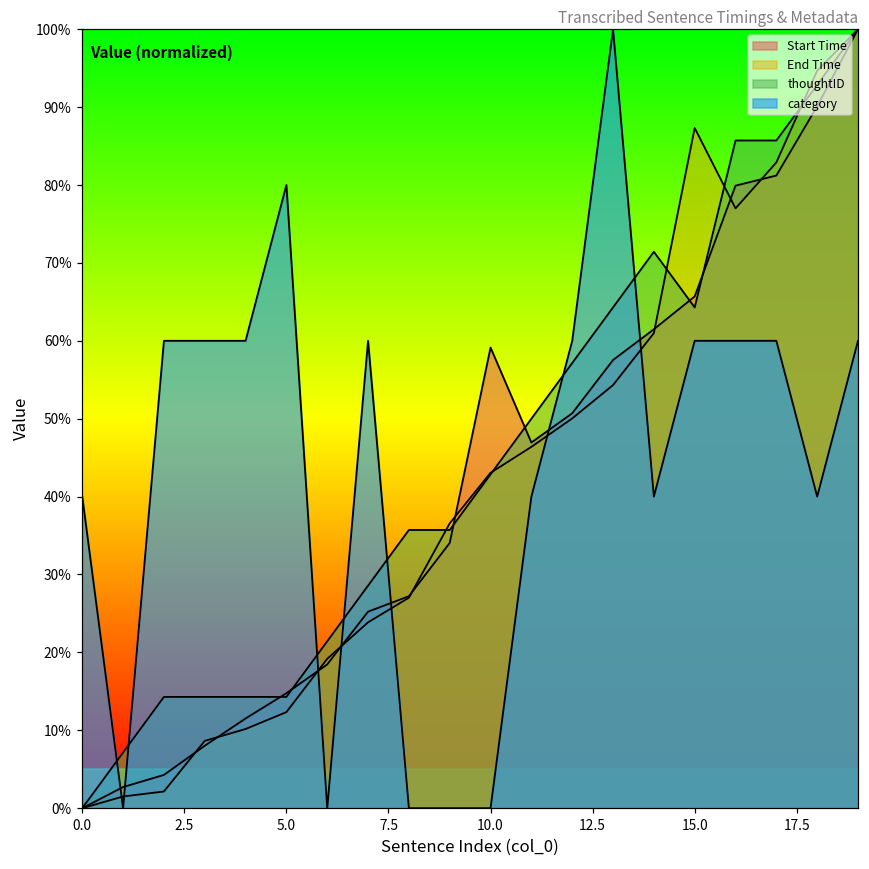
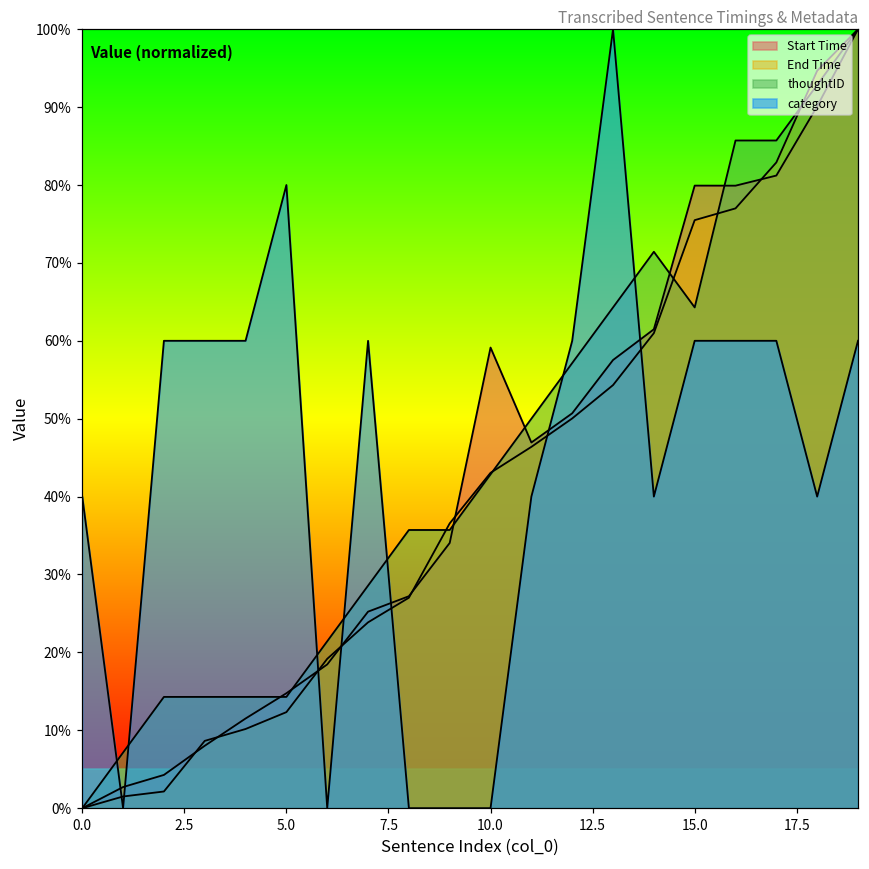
  {
    "Start Time": {
      "5.0": "15%",
      "10.0": "59%",
-     "15.0": "66%"
+     "15.0": "80%"
    },
    "End Time": {
      "5.0": "12%",
-     "15.0": "87%"
+     "15.0": "75%"
    },
    "thoughtID": {
      "5.0": "14%",
      "15.0": "64%"
    },
    "category": {
      "0.0": "40%",
      "5.0": "80%",
      "15.0": "60%"
    }
  }
